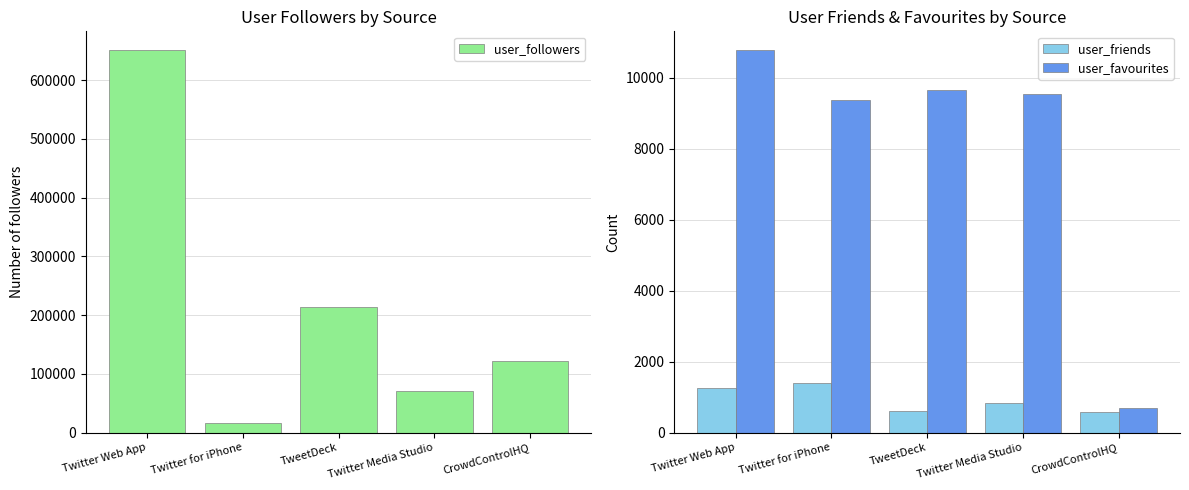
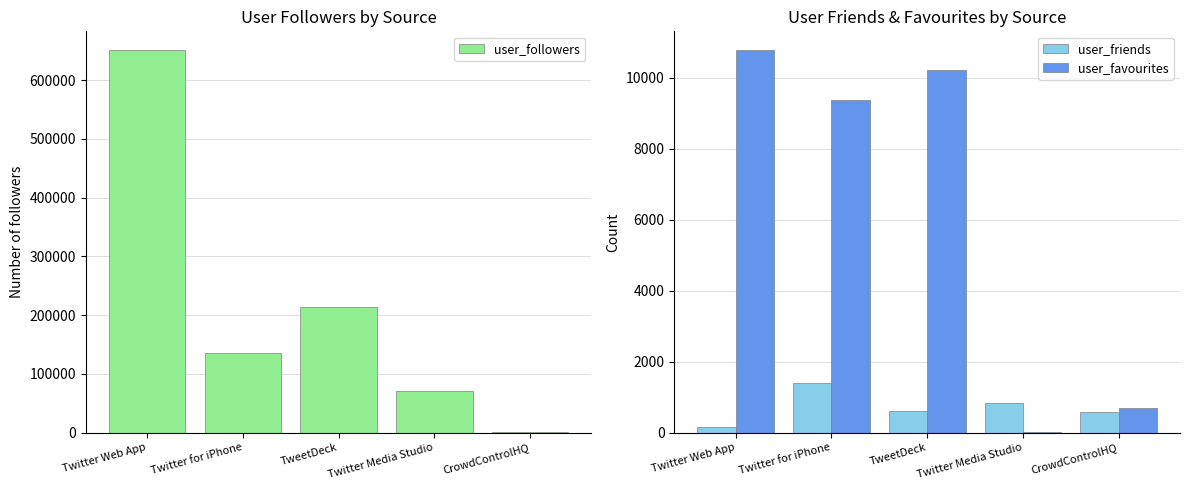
  {
    "User Followers by Source": {
      "Twitter Web App": 650000,
-     "Twitter for iPhone": 20000,
+     "Twitter for iPhone": 140000,
      "TweetDeck": 210000,
      "Twitter Media Studio": 70000,
-     "CrowdControlHQ": 120000
+     "CrowdControlHQ": 0
    },
    "User Friends & Favourites by Source": {
      "user_friends": {
-       "Twitter Web App": 1200,
+       "Twitter Web App": 100,
        "Twitter for iPhone": 1400,
        "TweetDeck": 600,
        "Twitter Media Studio": 800,
        "CrowdControlHQ": 600
      },
      "user_favourites": {
        "Twitter Web App": 10800,
        "Twitter for iPhone": 9400,
-       "TweetDeck": 9600,
-       "Twitter Media Studio": 9500,
+       "TweetDeck": 10200,
+       "Twitter Media Studio": 0,
        "CrowdControlHQ": 700
      }
    }
  }
